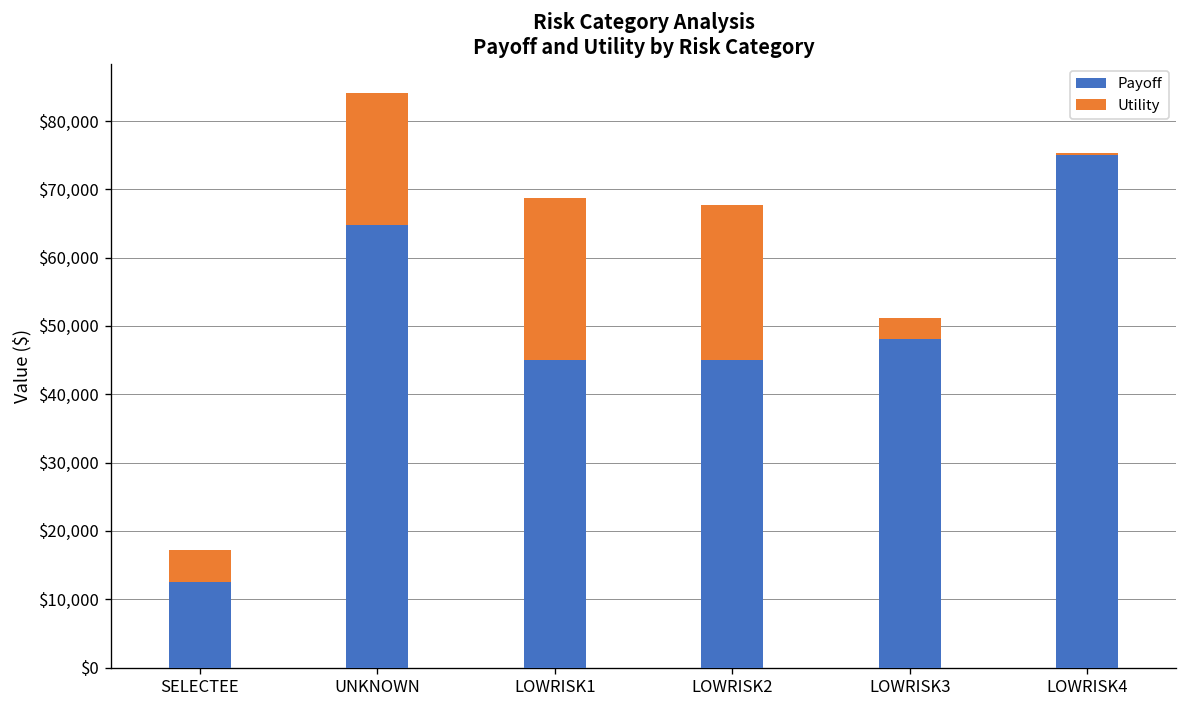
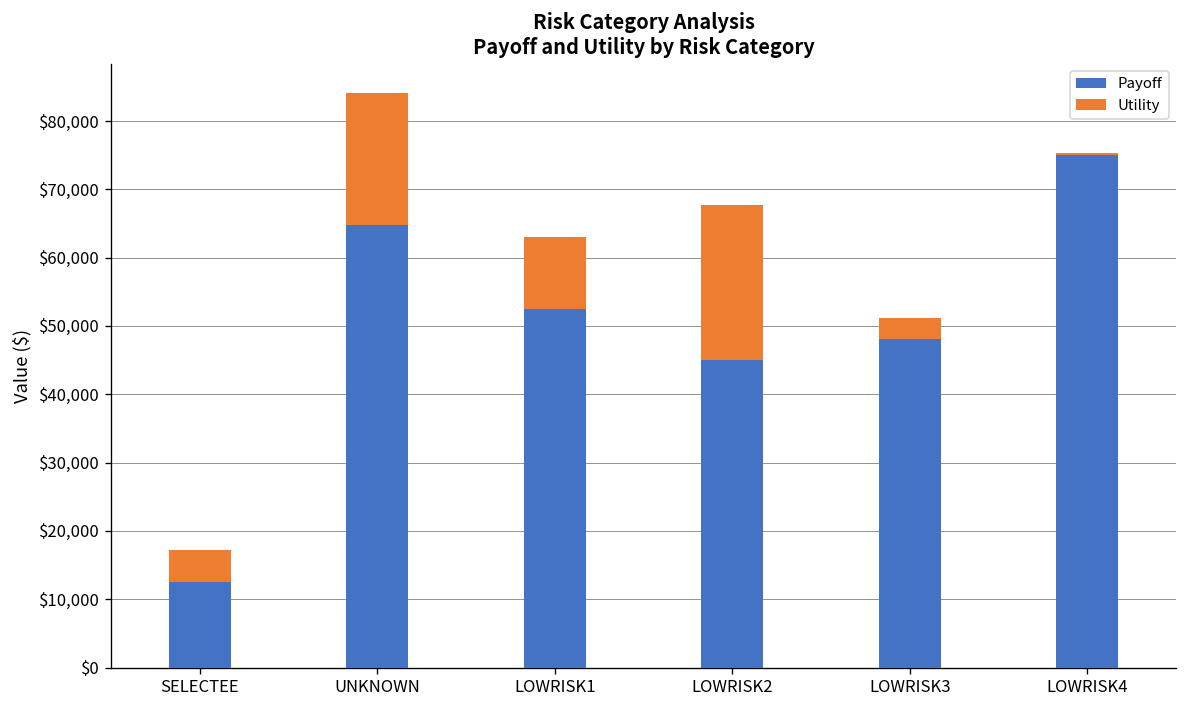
  {
    "Payoff": {
      "SELECTEE": "$13,000",
      "UNKNOWN": "$65,000",
-     "LOWRISK1": "$45,000",
+     "LOWRISK1": "$53,000",
      "LOWRISK2": "$45,000",
      "LOWRISK3": "$48,000",
      "LOWRISK4": "$75,000"
    },
    "Utility": {
      "SELECTEE": "$5,000",
      "UNKNOWN": "$19,000",
-     "LOWRISK1": "$24,000",
+     "LOWRISK1": "$10,000",
      "LOWRISK2": "$23,000",
      "LOWRISK3": "$3,000"
    }
  }
